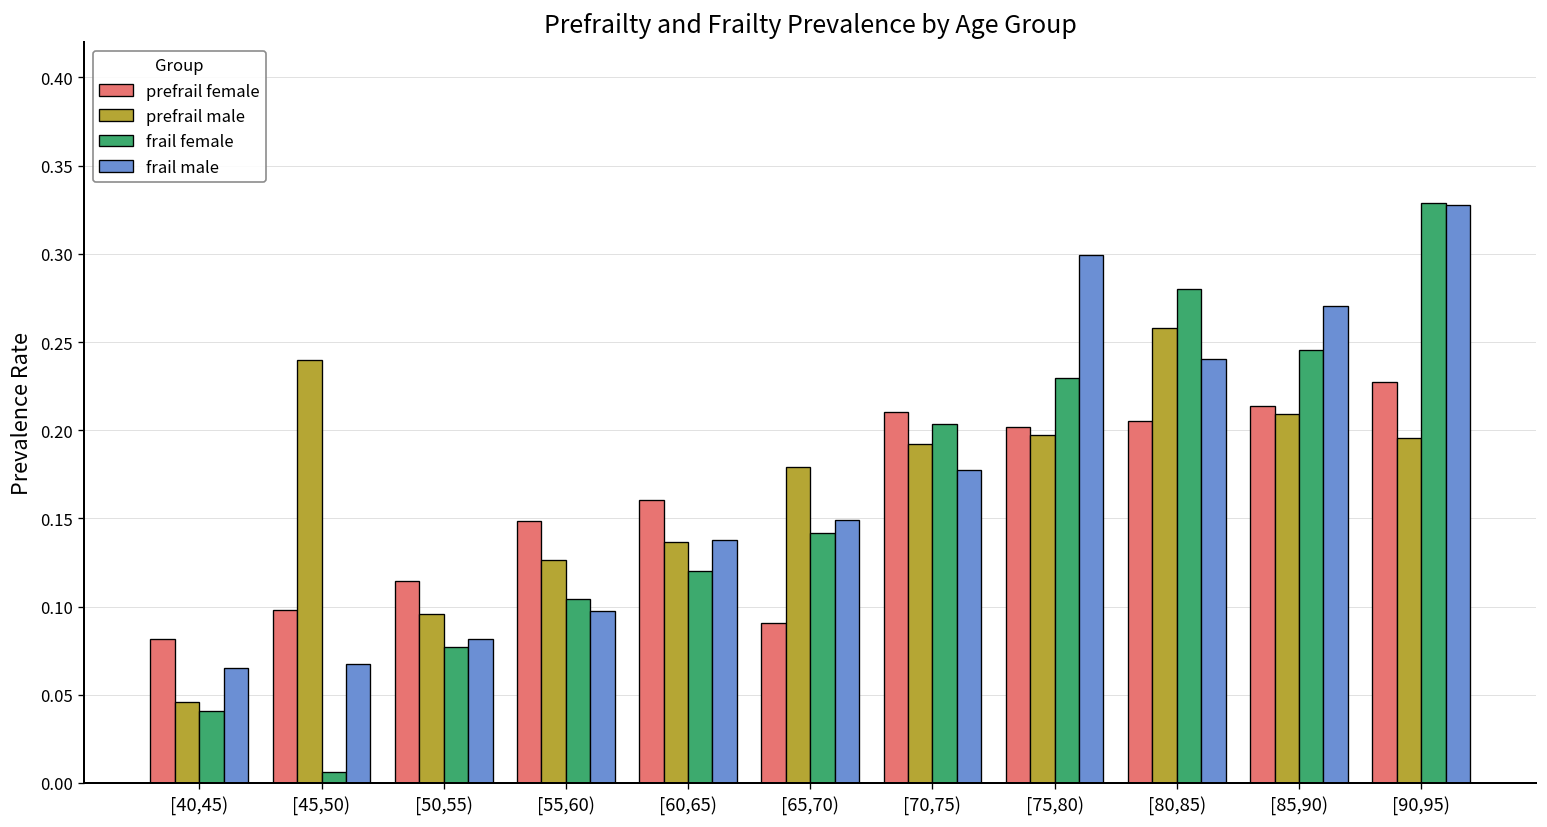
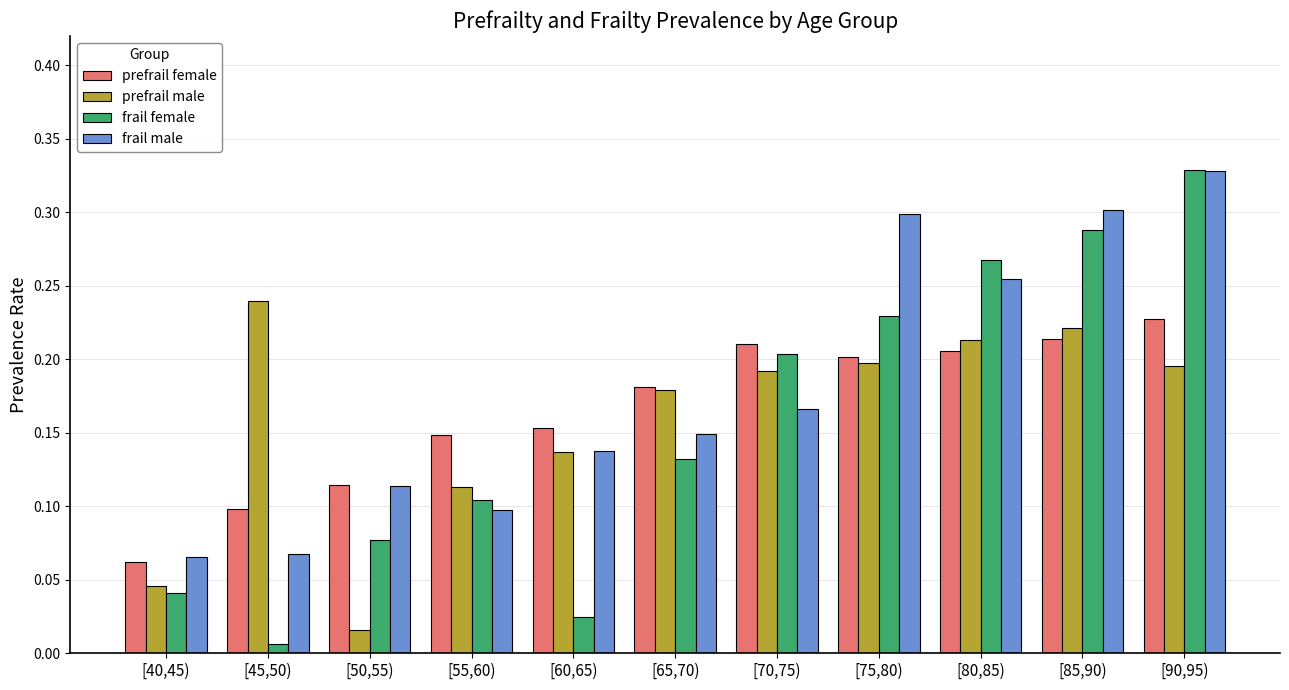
  {
    "prefrail female": {
-     "[40,45)": 0.081,
+     "[40,45)": 0.062,
      "[45,50)": 0.098,
      "[50,55)": 0.114,
      "[55,60)": 0.148,
-     "[60,65)": 0.160,
-     "[65,70)": 0.091,
+     "[60,65)": 0.154,
+     "[65,70)": 0.181,
      "[70,75)": 0.210,
      "[75,80)": 0.202,
      "[80,85)": 0.205,
      "[85,90)": 0.214,
      "[90,95)": 0.227
    },
    "prefrail male": {
      "[40,45)": 0.046,
      "[45,50)": 0.240,
-     "[50,55)": 0.096,
-     "[55,60)": 0.126,
+     "[50,55)": 0.016,
+     "[55,60)": 0.113,
      "[60,65)": 0.137,
      "[65,70)": 0.179,
      "[70,75)": 0.192,
      "[75,80)": 0.198,
-     "[80,85)": 0.258,
-     "[85,90)": 0.209,
+     "[80,85)": 0.213,
+     "[85,90)": 0.221,
      "[90,95)": 0.195
    },
    "frail female": {
      "[40,45)": 0.041,
      "[45,50)": 0.006,
      "[50,55)": 0.077,
      "[55,60)": 0.104,
-     "[60,65)": 0.120,
-     "[65,70)": 0.142,
+     "[60,65)": 0.025,
+     "[65,70)": 0.132,
      "[70,75)": 0.204,
      "[75,80)": 0.230,
-     "[80,85)": 0.280,
-     "[85,90)": 0.246,
+     "[80,85)": 0.268,
+     "[85,90)": 0.288,
      "[90,95)": 0.329
    },
    "frail male": {
      "[40,45)": 0.065,
      "[45,50)": 0.067,
-     "[50,55)": 0.081,
+     "[50,55)": 0.114,
      "[55,60)": 0.097,
      "[60,65)": 0.138,
      "[65,70)": 0.149,
-     "[70,75)": 0.177,
+     "[70,75)": 0.166,
      "[75,80)": 0.299,
-     "[80,85)": 0.240,
-     "[85,90)": 0.270,
+     "[80,85)": 0.255,
+     "[85,90)": 0.302,
      "[90,95)": 0.328
    }
  }
